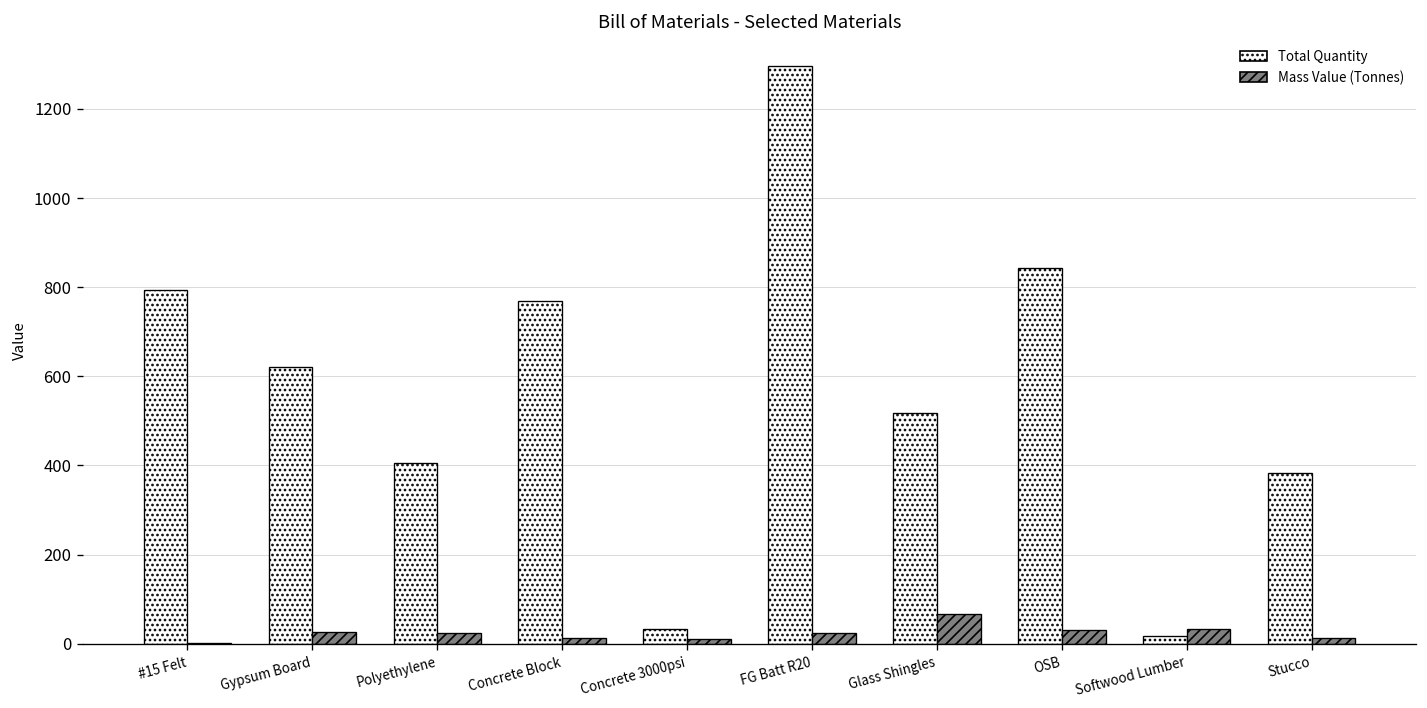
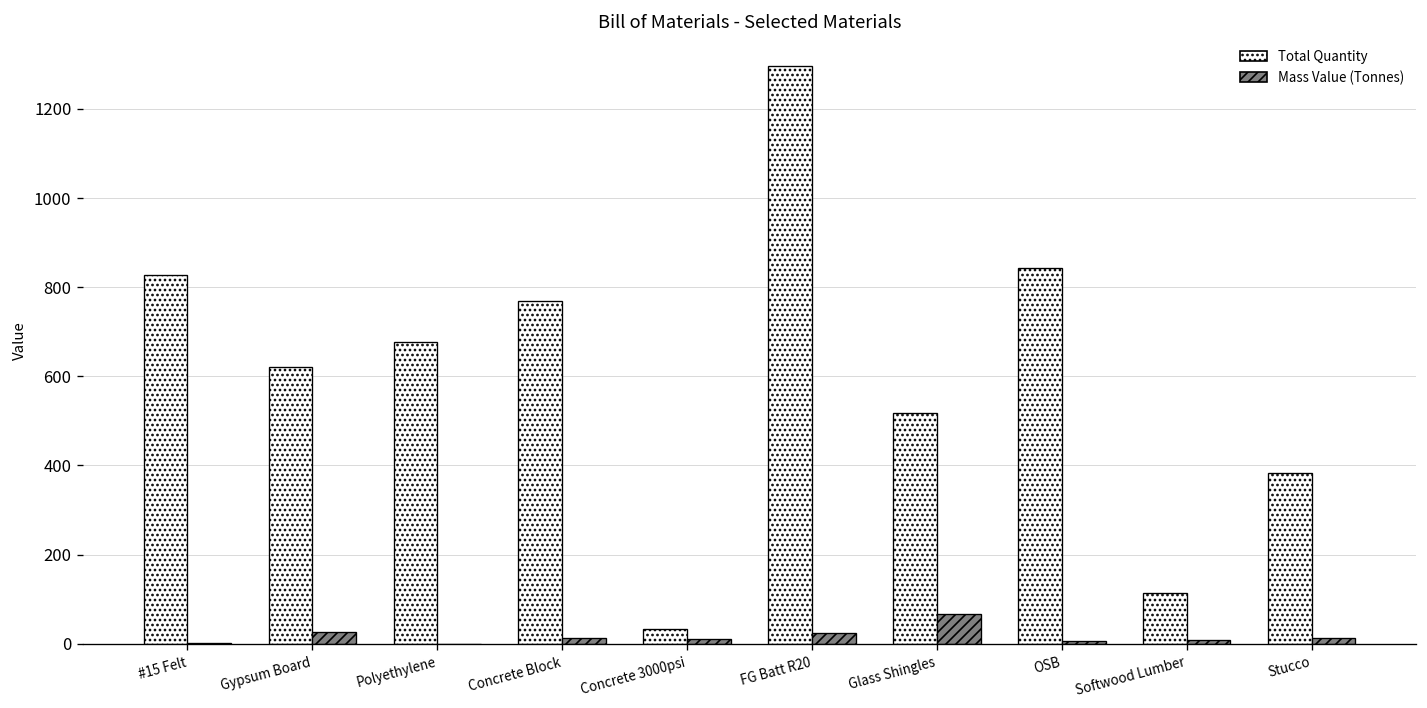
  {
    "Total Quantity": {
-     "#15 Felt": 790,
+     "#15 Felt": 830,
      "Gypsum Board": 620,
-     "Polyethylene": 410,
+     "Polyethylene": 680,
      "Concrete Block": 770,
      "Concrete 3000psi": 30,
      "FG Batt R20": 1300,
      "Glass Shingles": 520,
      "OSB": 840,
-     "Softwood Lumber": 20,
+     "Softwood Lumber": 110,
      "Stucco": 380
    },
    "Mass Value (Tonnes)": {
      "Gypsum Board": 30,
-     "Polyethylene": 20,
+     "Polyethylene": 0,
      "Concrete Block": 10,
      "Concrete 3000psi": 10,
      "FG Batt R20": 20,
      "Glass Shingles": 70,
-     "OSB": 30,
-     "Softwood Lumber": 30,
+     "OSB": 10,
+     "Softwood Lumber": 10,
      "Stucco": 10
    }
  }
